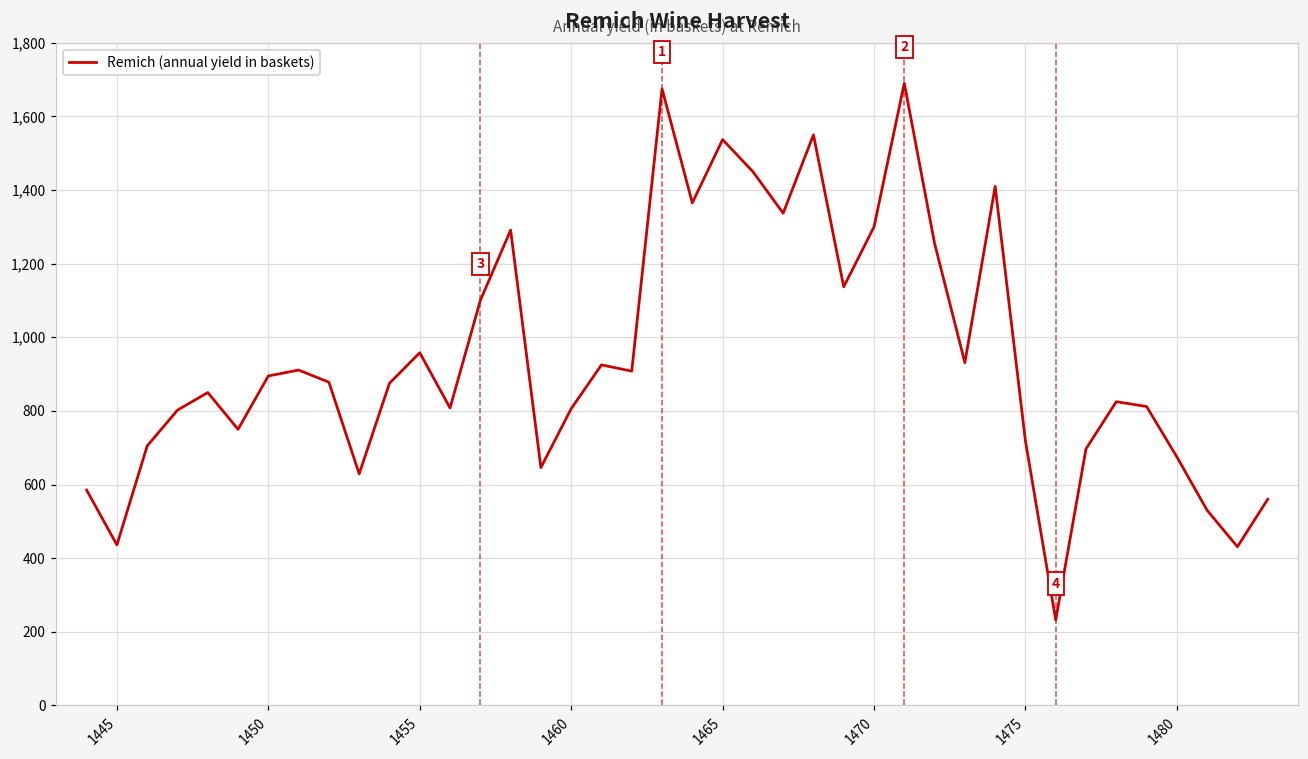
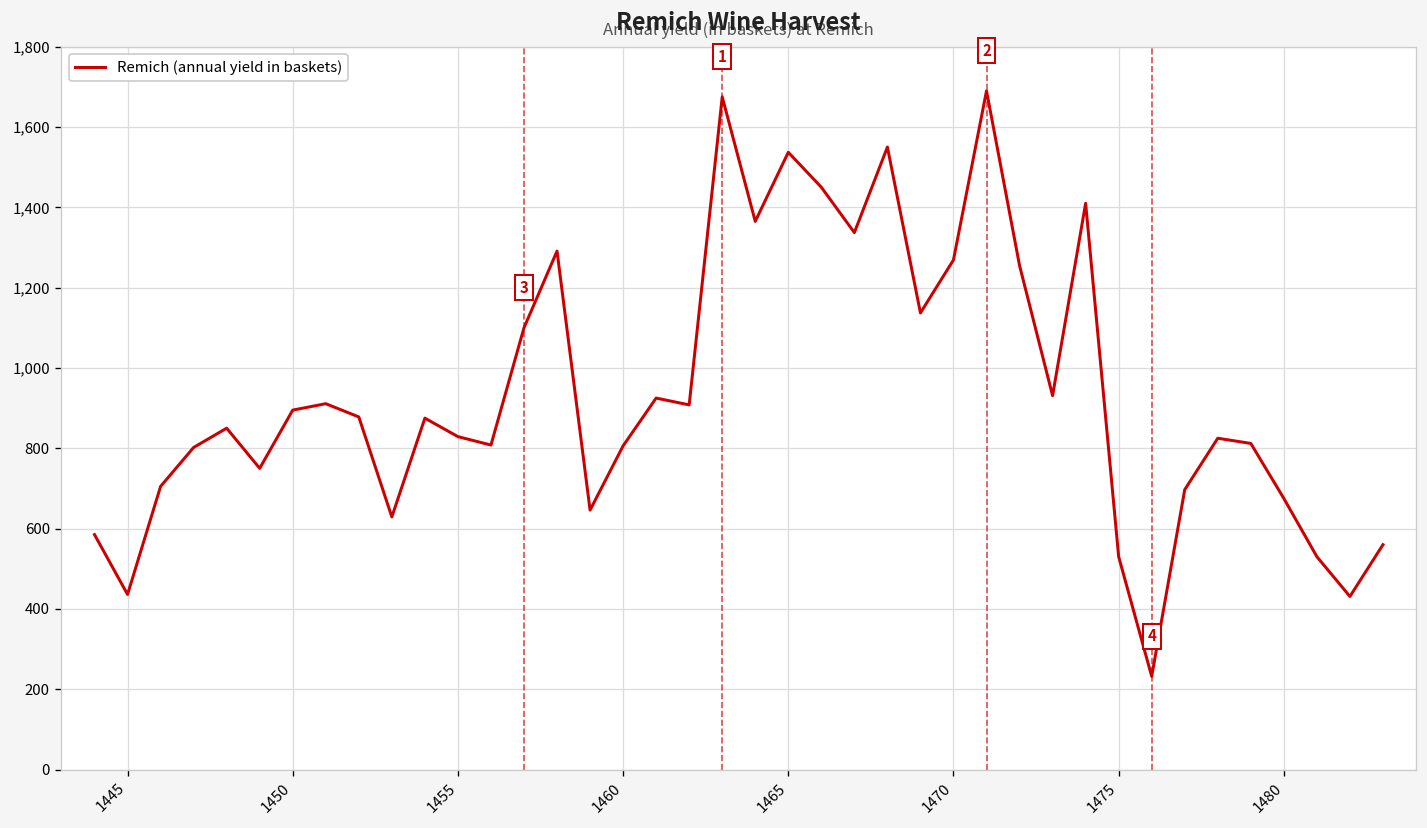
  {
    "1445": "440",
    "1450": "900",
-   "1455": "960",
+   "1455": "830",
    "1460": "810",
    "1465": "1,540",
-   "1470": "1,300",
-   "1475": "720",
+   "1470": "1,270",
+   "1475": "530",
    "1480": "680"
  }
